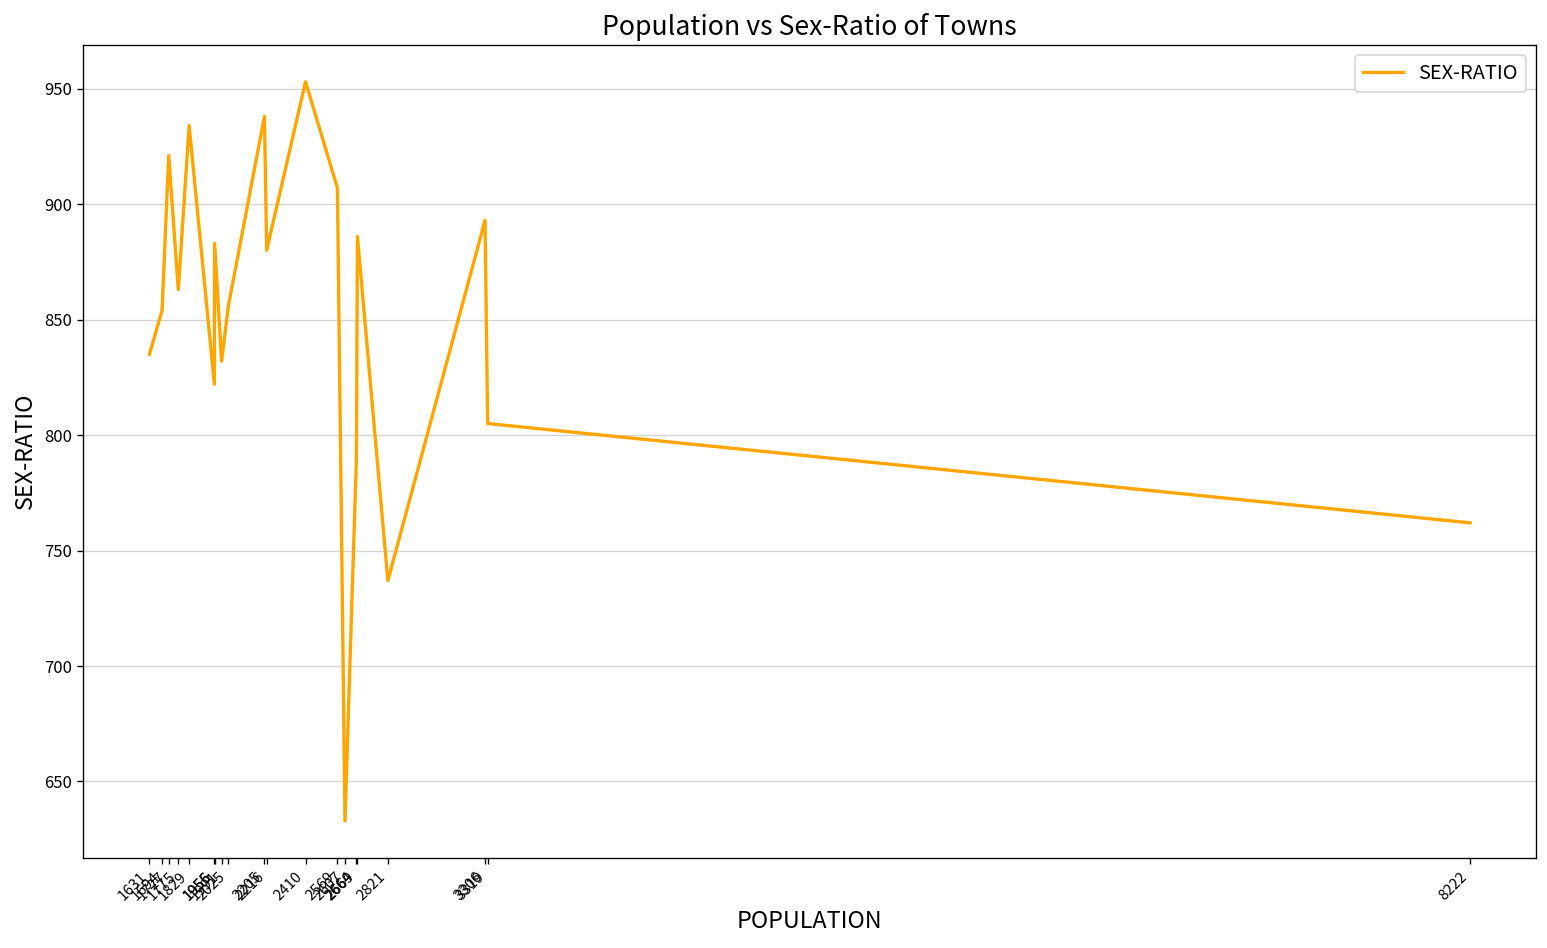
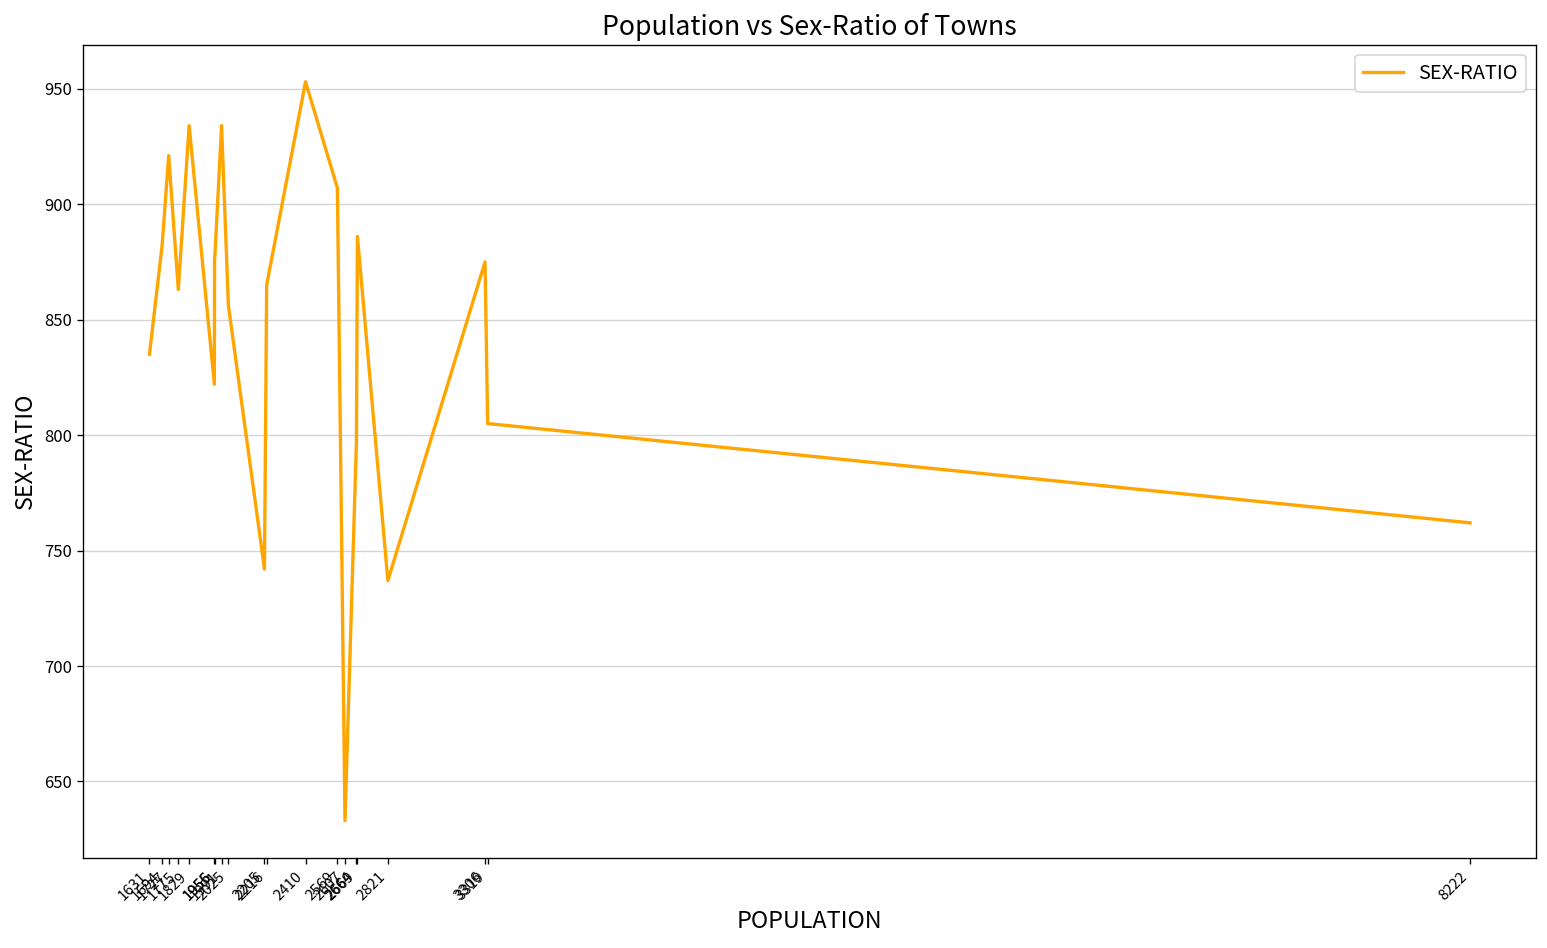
  {
    "1631": 835,
-   "1694": 854,
+   "1694": 882,
    "1727": 921,
    "1775": 863,
    "1829": 934,
    "1955": 822,
-   "1956": 883,
-   "1991": 832,
+   "1956": 875,
+   "1991": 934,
    "2025": 856,
-   "2205": 938,
-   "2216": 880,
+   "2205": 742,
+   "2216": 865,
    "2410": 953,
    "2569": 907,
    "2607": 633,
-   "2664": 790,
+   "2664": 797,
    "2669": 886,
    "2821": 737,
-   "3306": 893,
+   "3306": 875,
    "3319": 805,
    "8222": 762
  }
